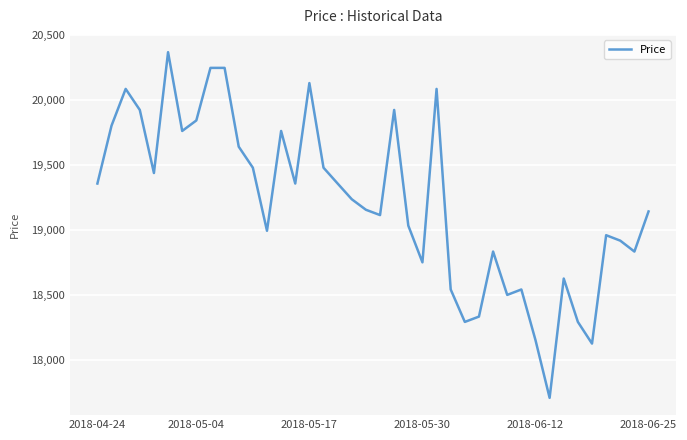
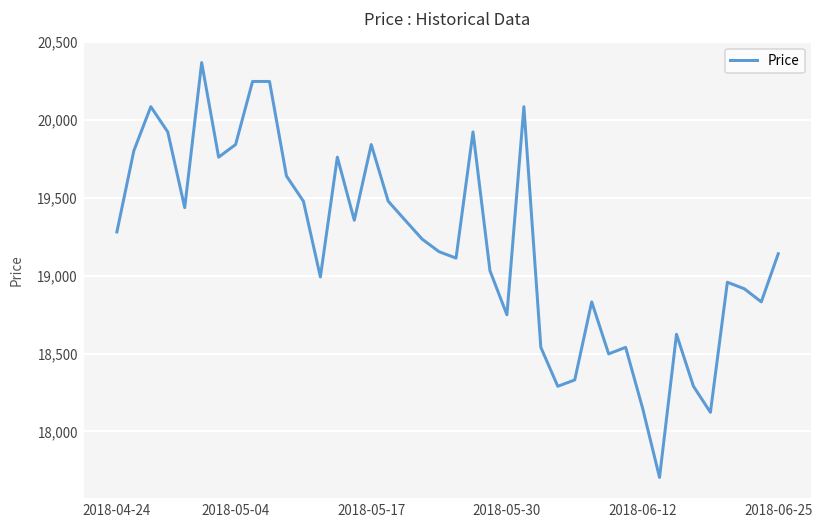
  {
-   "2018-04-24": "19,360",
+   "2018-04-24": "19,280",
    "2018-05-04": "19,840",
-   "2018-05-17": "20,130",
+   "2018-05-17": "19,840",
    "2018-05-30": "18,750",
    "2018-06-12": "18,150",
    "2018-06-25": "19,140"
  }
